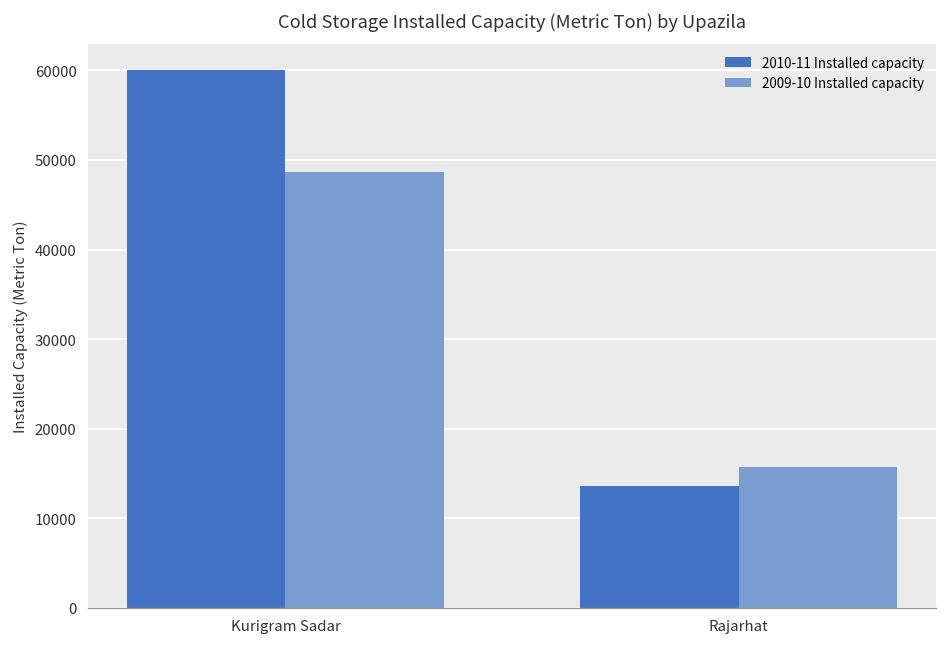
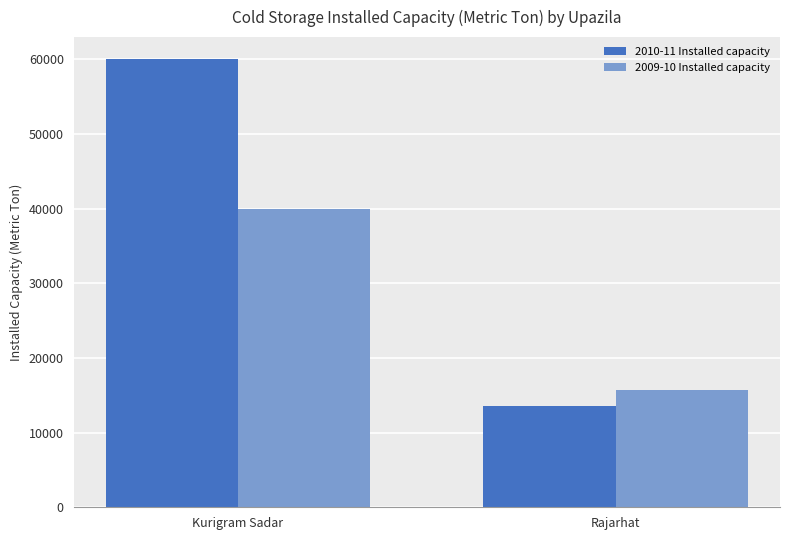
  {
    "2010-11 Installed capacity": {
      "Kurigram Sadar": 60000,
      "Rajarhat": 14000
    },
    "2009-10 Installed capacity": {
-     "Kurigram Sadar": 49000,
+     "Kurigram Sadar": 40000,
      "Rajarhat": 16000
    }
  }
